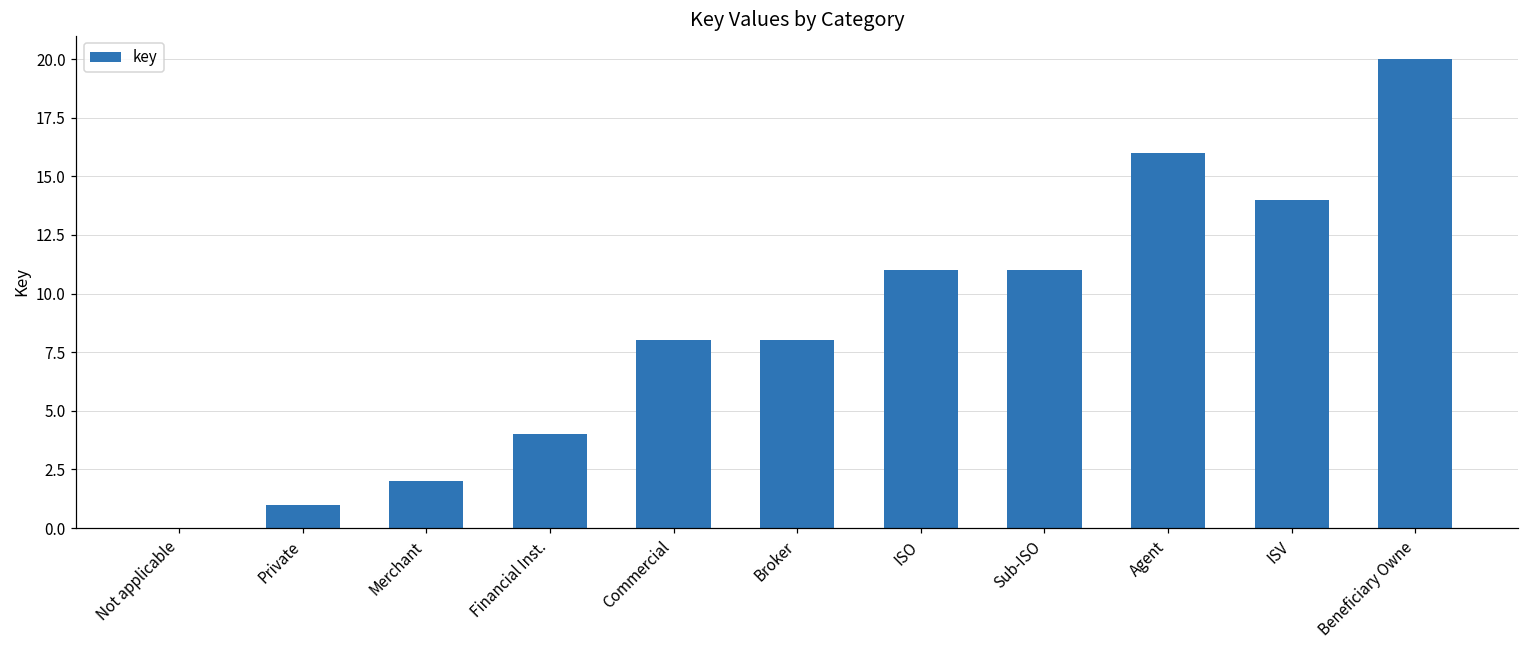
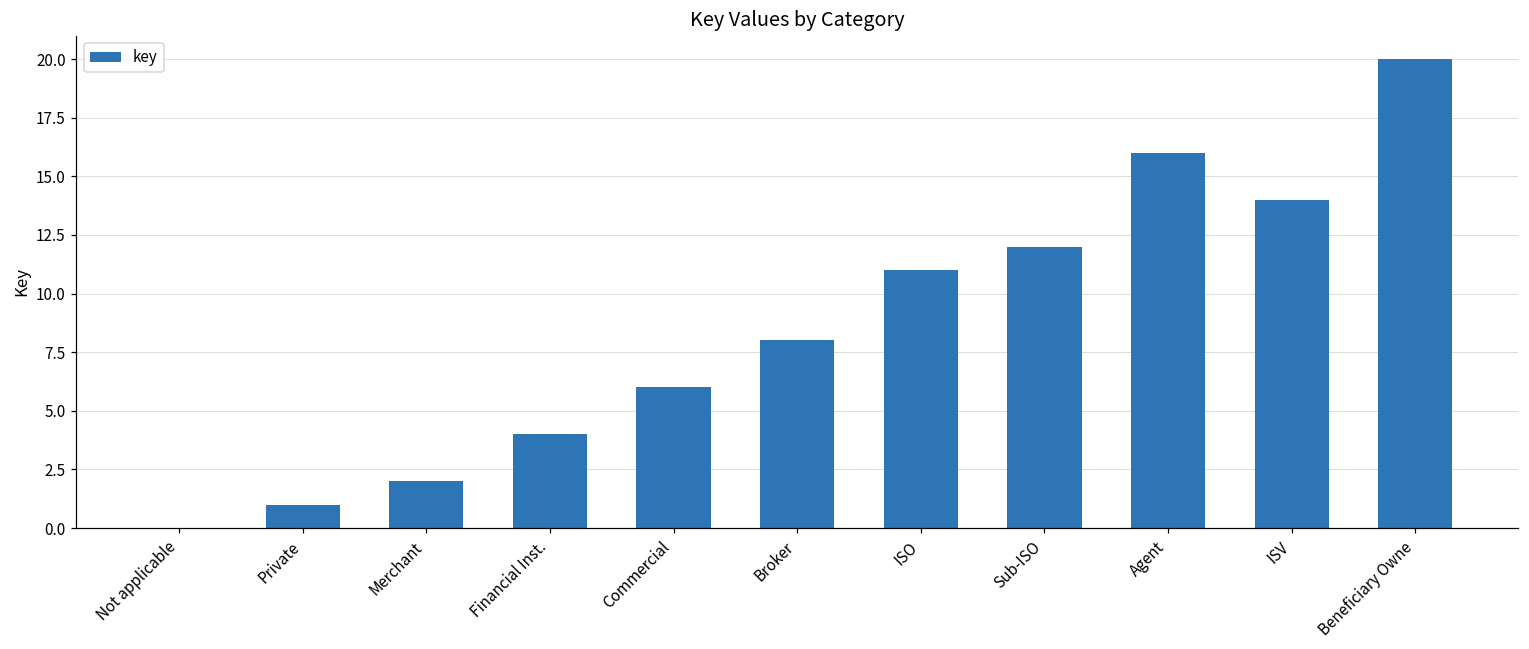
  {
    "Not applicable": 0,
    "Private": 1,
    "Merchant": 2,
    "Financial Inst.": 4,
-   "Commercial": 8,
+   "Commercial": 6,
    "Broker": 8,
    "ISO": 11,
-   "Sub-ISO": 11,
+   "Sub-ISO": 12,
    "Agent": 16,
    "ISV": 14,
    "Beneficiary Owne": 20
  }
